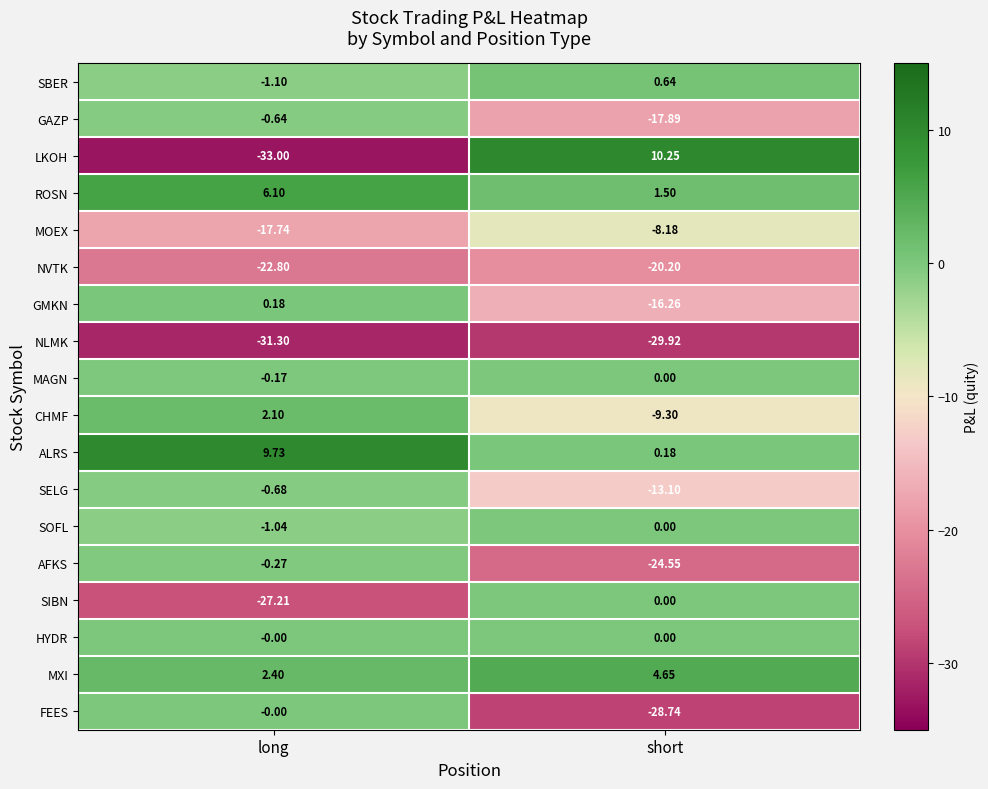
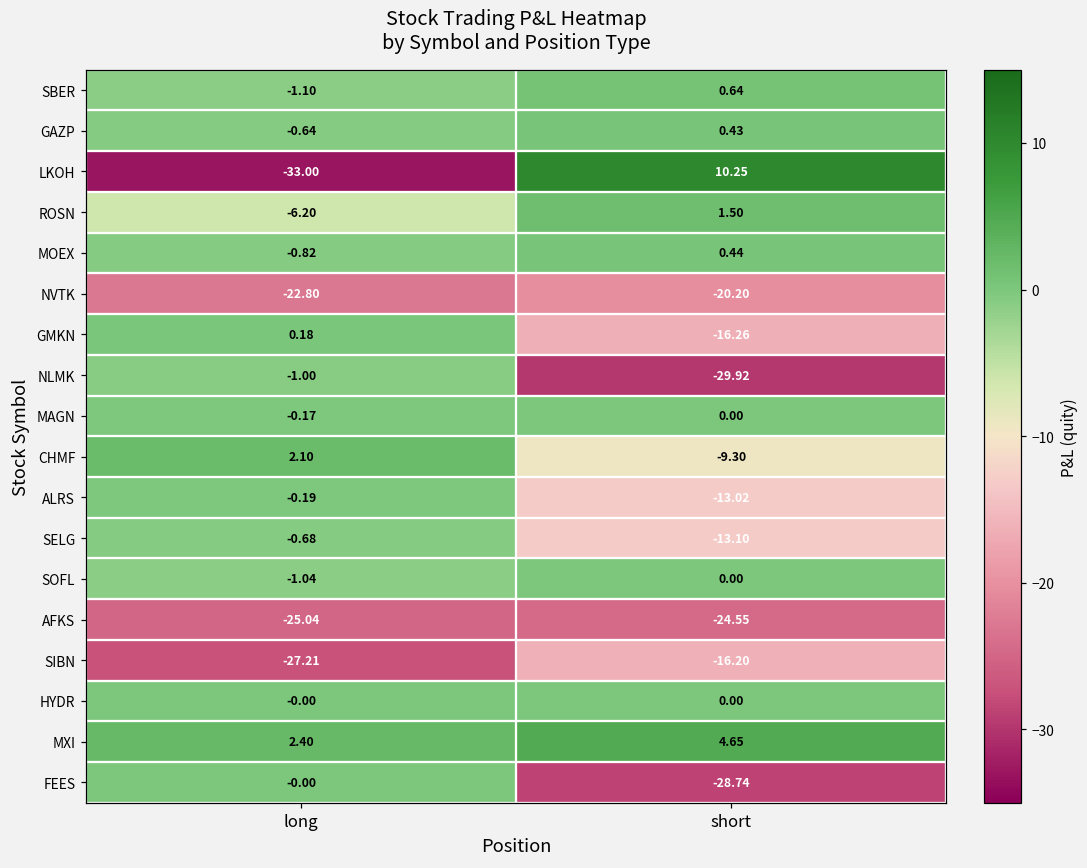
  {
    "SBER": {
      "long": -1.10,
      "short": 0.64
    },
    "GAZP": {
      "long": -0.64,
-     "short": -17.89
+     "short": 0.43
    },
    "LKOH": {
      "long": -33.00,
      "short": 10.25
    },
    "ROSN": {
-     "long": 6.10,
+     "long": -6.20,
      "short": 1.50
    },
    "MOEX": {
-     "long": -17.74,
-     "short": -8.18
+     "long": -0.82,
+     "short": 0.44
    },
    "NVTK": {
      "long": -22.80,
      "short": -20.20
    },
    "GMKN": {
      "long": 0.18,
      "short": -16.26
    },
    "NLMK": {
-     "long": -31.30,
+     "long": -1.00,
      "short": -29.92
    },
    "MAGN": {
      "long": -0.17,
      "short": 0.00
    },
    "CHMF": {
      "long": 2.10,
      "short": -9.30
    },
    "ALRS": {
-     "long": 9.73,
-     "short": 0.18
+     "long": -0.19,
+     "short": -13.02
    },
    "SELG": {
      "long": -0.68,
      "short": -13.10
    },
    "SOFL": {
      "long": -1.04,
      "short": 0.00
    },
    "AFKS": {
-     "long": -0.27,
+     "long": -25.04,
      "short": -24.55
    },
    "SIBN": {
      "long": -27.21,
-     "short": 0.00
+     "short": -16.20
    },
    "HYDR": {
      "long": -0.00,
      "short": 0.00
    },
    "MXI": {
      "long": 2.40,
      "short": 4.65
    },
    "FEES": {
      "long": -0.00,
      "short": -28.74
    }
  }
